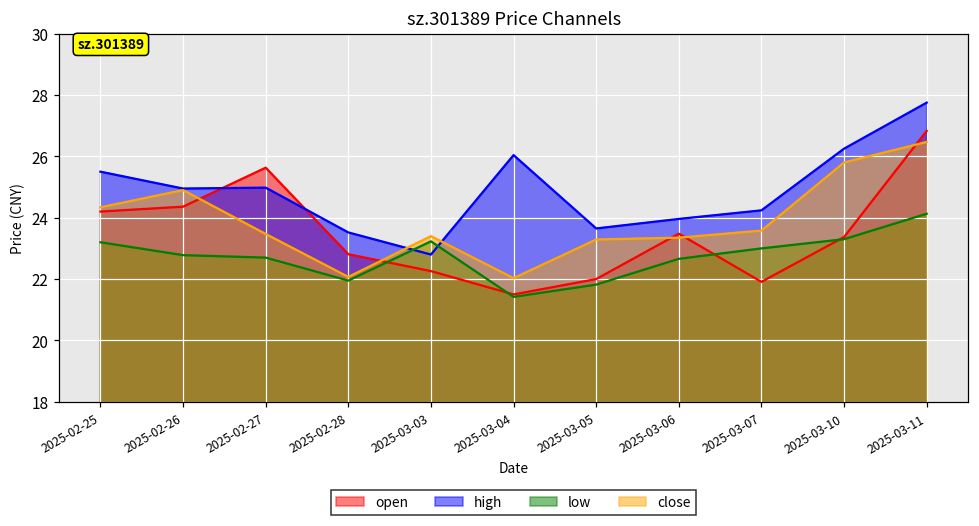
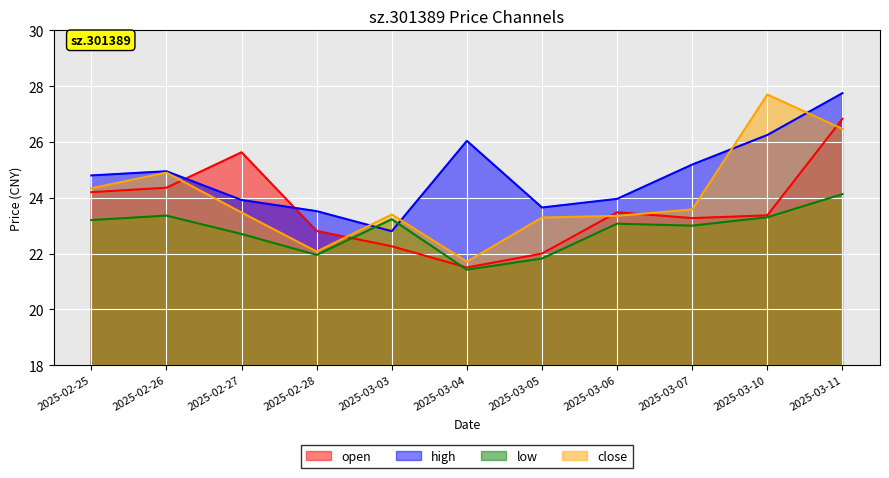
  {
    "open": {
      "2025-02-25": 24.2,
      "2025-02-26": 24.4,
      "2025-02-27": 25.6,
      "2025-02-28": 22.8,
      "2025-03-03": 22.3,
      "2025-03-05": 22.0,
      "2025-03-06": 23.5,
-     "2025-03-07": 21.9,
+     "2025-03-07": 23.3,
      "2025-03-11": 26.8
    },
    "high": {
-     "2025-02-25": 25.5,
-     "2025-02-27": 25.0,
+     "2025-02-25": 24.8,
+     "2025-02-27": 23.9,
      "2025-02-28": 23.5,
      "2025-03-03": 22.8,
      "2025-03-04": 26.0,
      "2025-03-05": 23.7,
      "2025-03-06": 24.0,
-     "2025-03-07": 24.2,
+     "2025-03-07": 25.2,
      "2025-03-10": 26.3,
      "2025-03-11": 27.8
    },
    "low": {
      "2025-02-25": 23.2,
-     "2025-02-26": 22.8,
+     "2025-02-26": 23.4,
      "2025-02-27": 22.7,
      "2025-02-28": 22.0,
      "2025-03-03": 23.2,
      "2025-03-05": 21.8,
-     "2025-03-06": 22.7,
+     "2025-03-06": 23.1,
      "2025-03-07": 23.0,
      "2025-03-11": 24.1
    },
    "close": {
      "2025-02-25": 24.3,
      "2025-02-27": 23.5,
      "2025-02-28": 22.1,
      "2025-03-03": 23.4,
-     "2025-03-04": 22.0,
+     "2025-03-04": 21.7,
      "2025-03-05": 23.3,
      "2025-03-06": 23.4,
      "2025-03-07": 23.6,
-     "2025-03-10": 25.8,
+     "2025-03-10": 27.7,
      "2025-03-11": 26.5
    }
  }
